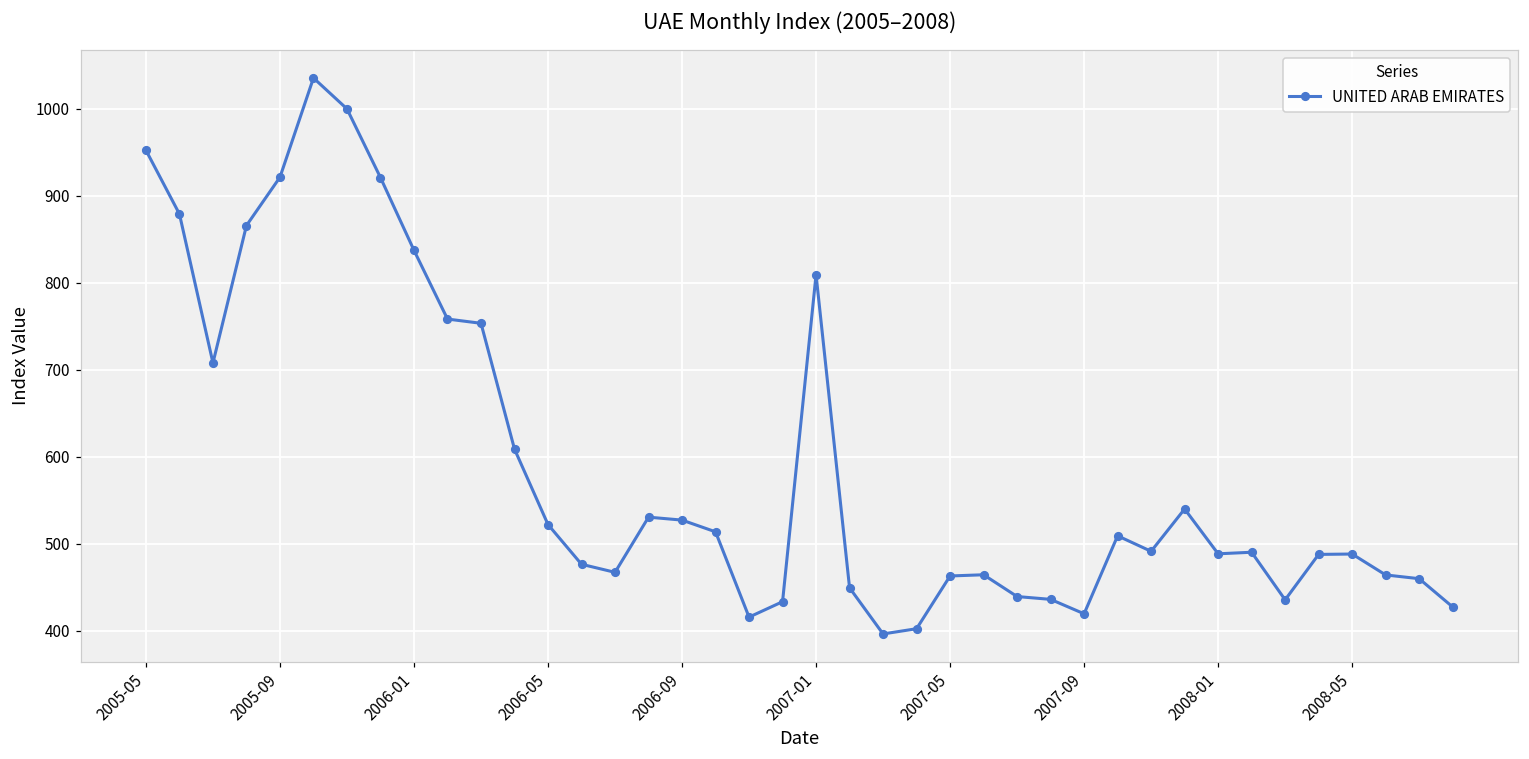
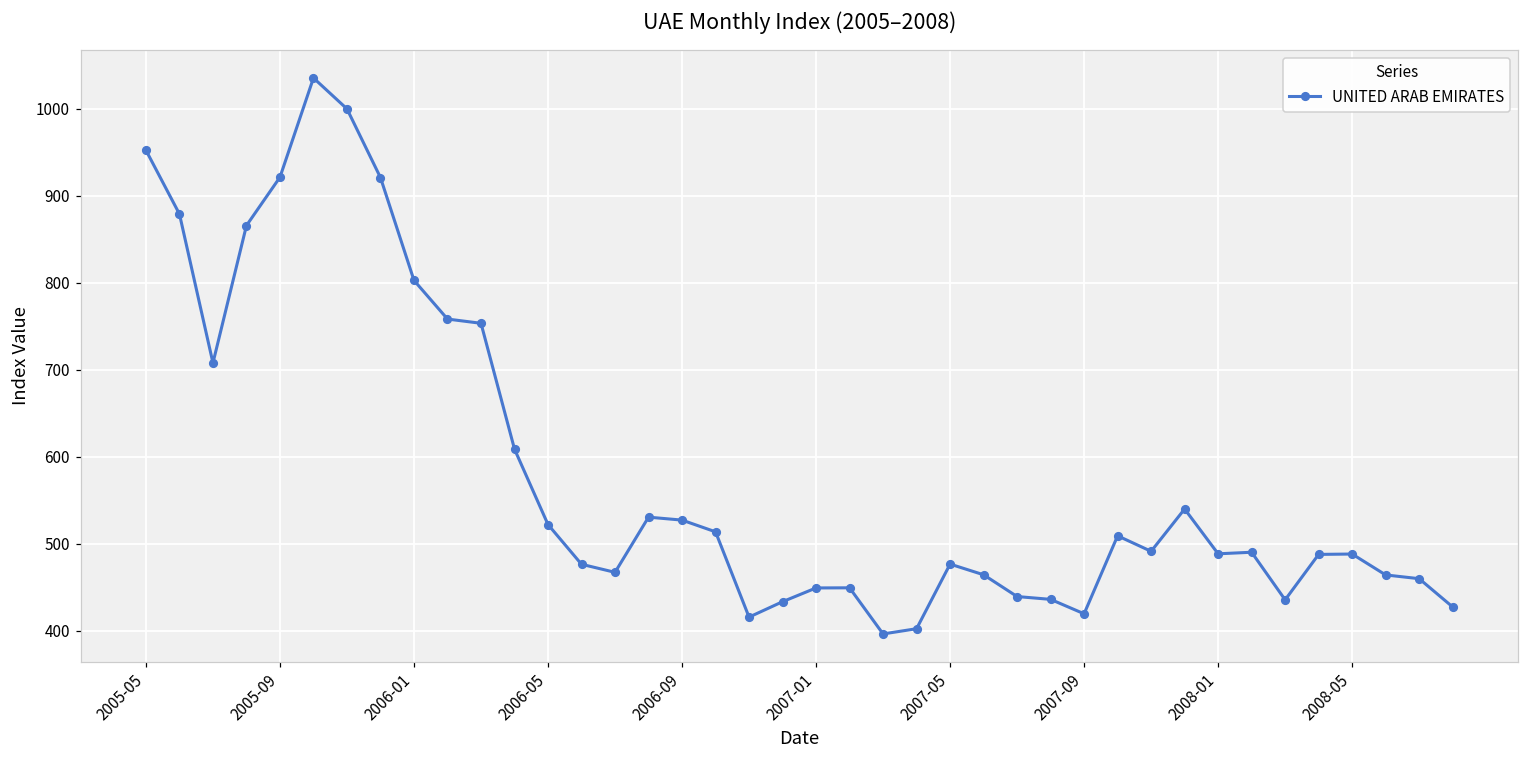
  {
    "2005-05": 950,
    "2005-09": 920,
-   "2006-01": 840,
+   "2006-01": 800,
    "2006-05": 520,
    "2006-09": 530,
-   "2007-01": 810,
-   "2007-05": 460,
+   "2007-01": 450,
+   "2007-05": 480,
    "2007-09": 420,
    "2008-01": 490,
    "2008-05": 490
  }
